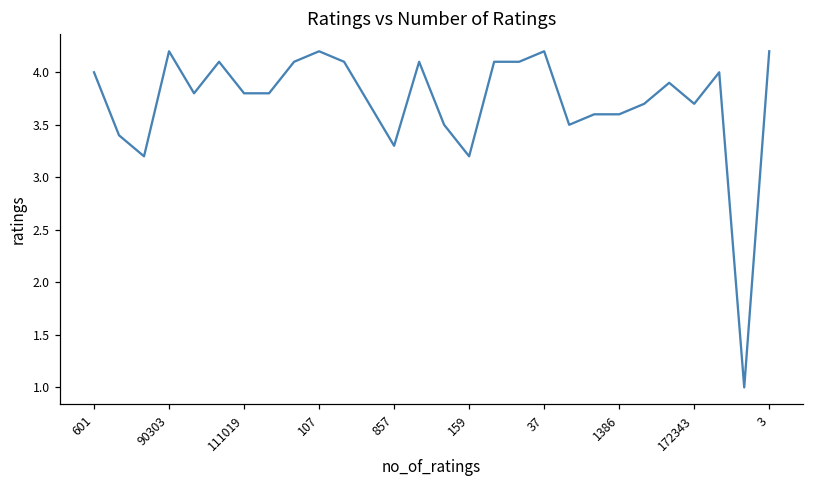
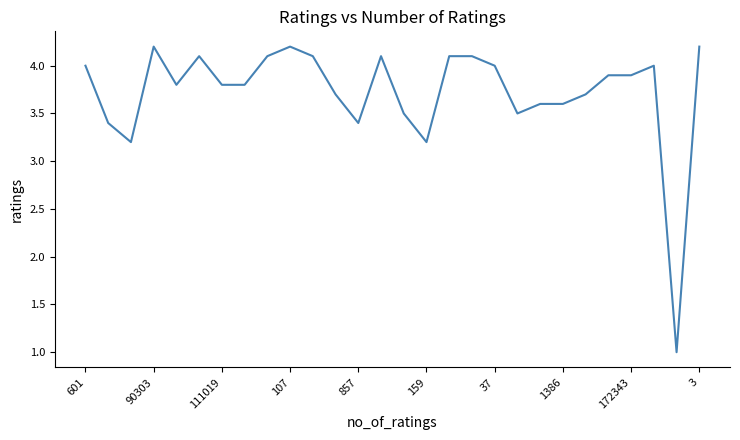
  {
    "601": 4.0,
    "90303": 4.2,
    "111019": 3.8,
    "107": 4.2,
-   "857": 3.3,
+   "857": 3.4,
    "159": 3.2,
-   "37": 4.2,
+   "37": 4.0,
    "1386": 3.6,
-   "172343": 3.7,
+   "172343": 3.9,
    "3": 4.2
  }
